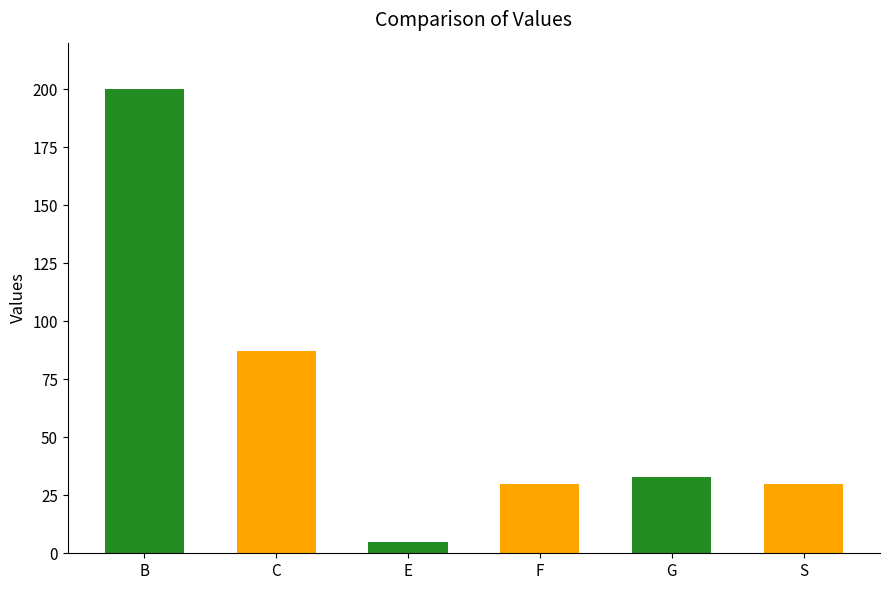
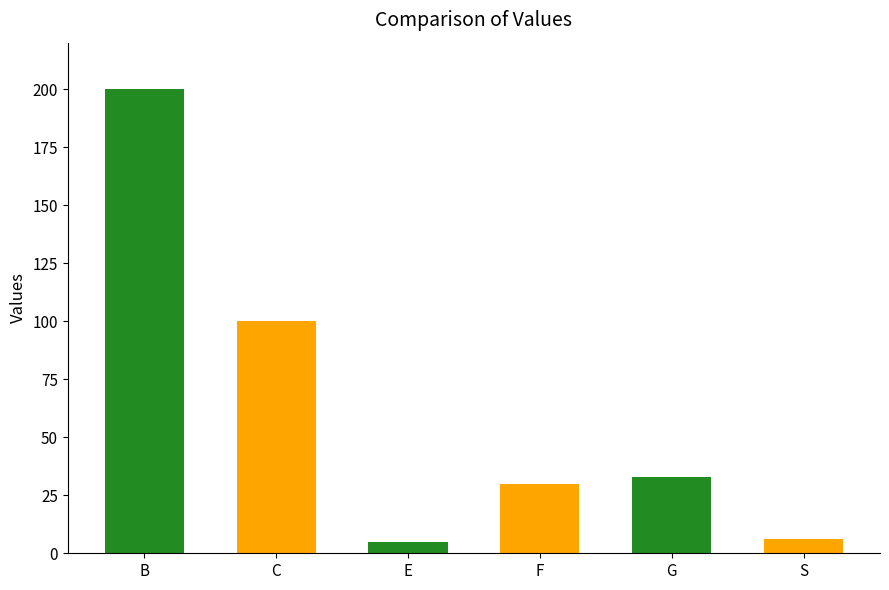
  {
    "B": 200,
-   "C": 87,
+   "C": 100,
    "E": 5,
    "F": 30,
    "G": 33,
-   "S": 30
+   "S": 6
  }
